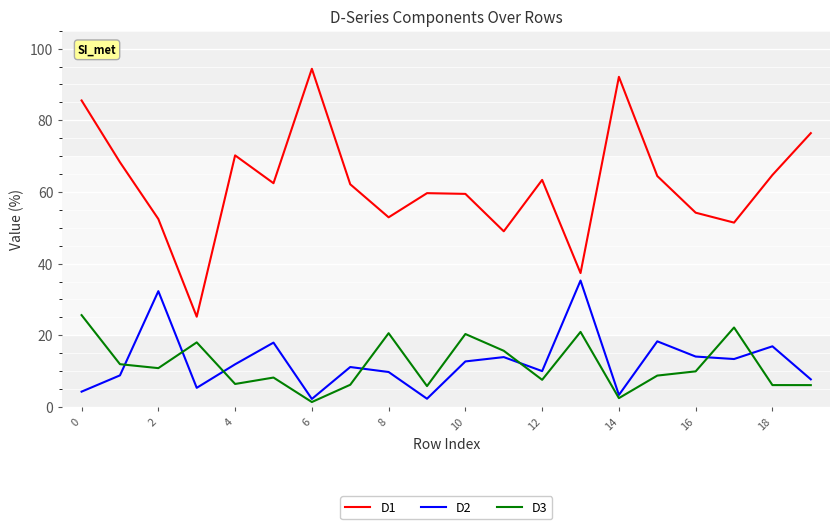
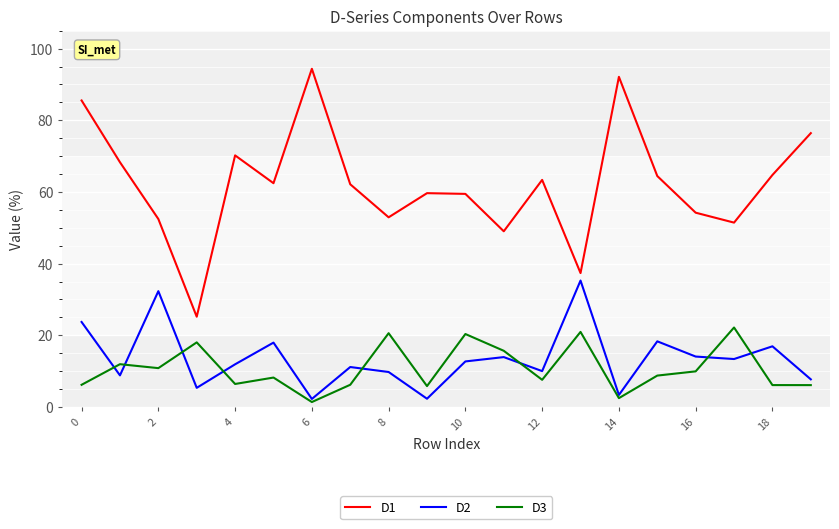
  {
    "D1": {
      "0": 86,
      "2": 52,
      "4": 70,
      "6": 94,
      "8": 53,
      "10": 59,
      "12": 63,
      "14": 92,
      "16": 54,
      "18": 65
    },
    "D2": {
-     "0": 4,
+     "0": 24,
      "2": 32,
      "4": 12,
      "6": 2,
      "8": 10,
      "10": 13,
      "12": 10,
      "14": 3,
      "16": 14,
      "18": 17
    },
    "D3": {
-     "0": 26,
+     "0": 6,
      "2": 11,
      "4": 6,
      "6": 1,
      "8": 21,
      "10": 20,
      "12": 8,
      "14": 2,
      "16": 10,
      "18": 6
    }
  }
